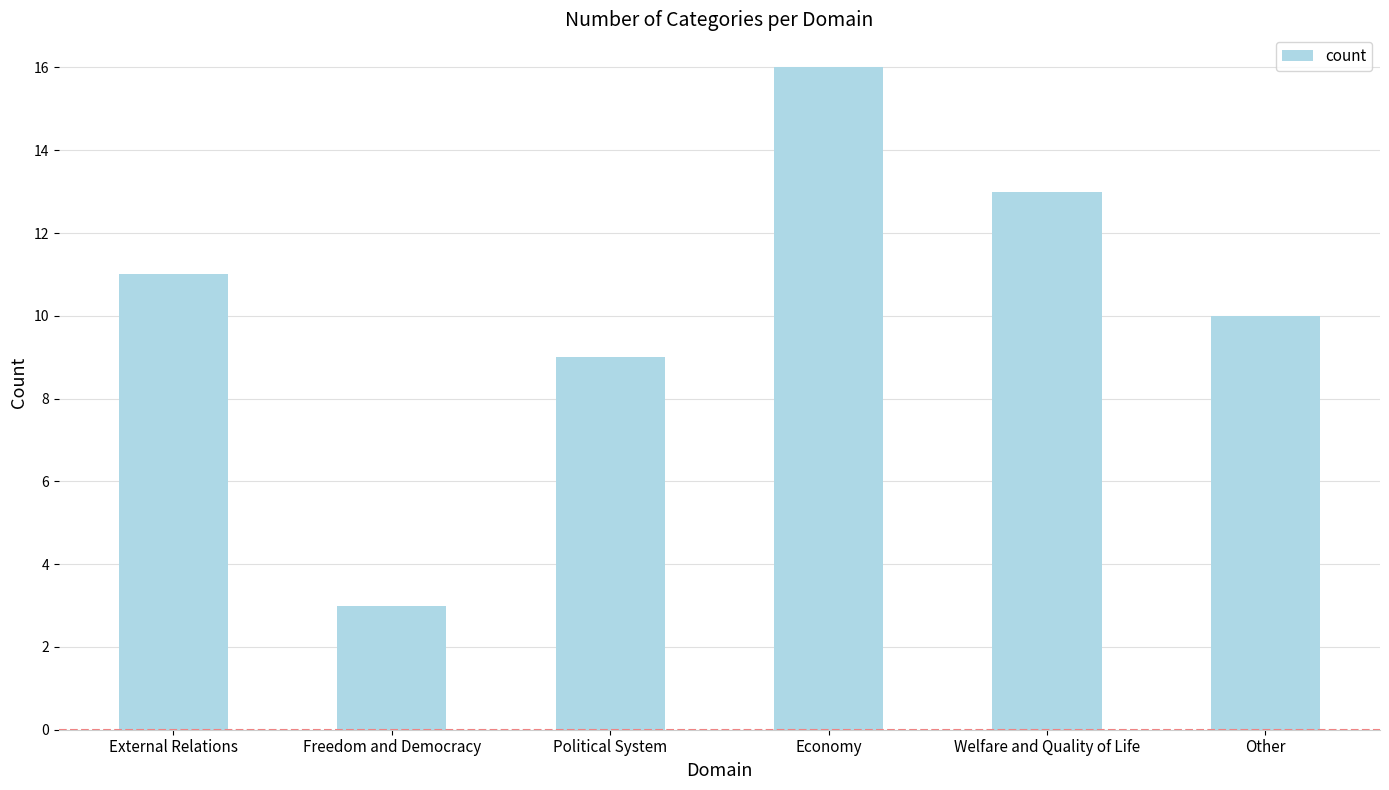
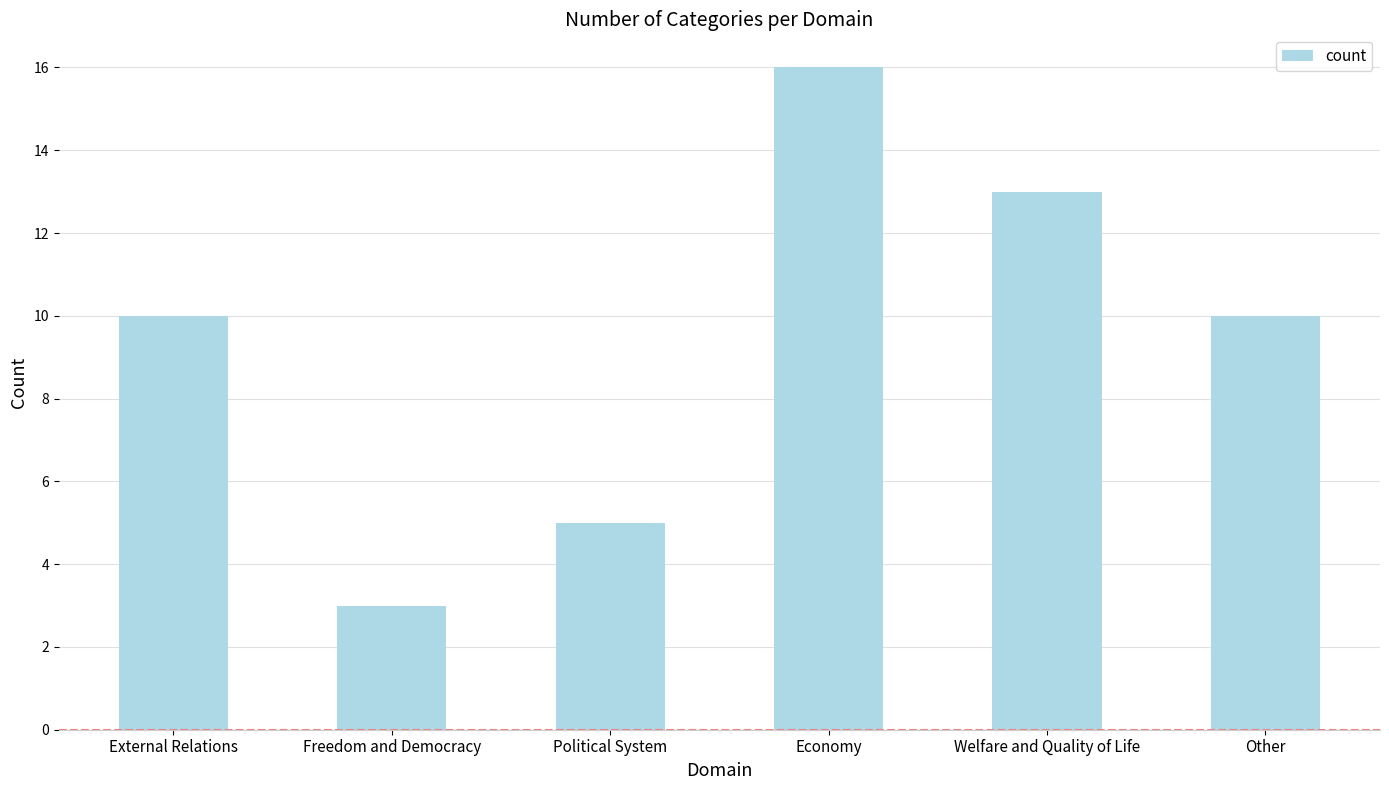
  {
-   "External Relations": 11,
+   "External Relations": 10,
    "Freedom and Democracy": 3,
-   "Political System": 9,
+   "Political System": 5,
    "Economy": 16,
    "Welfare and Quality of Life": 13,
    "Other": 10
  }
